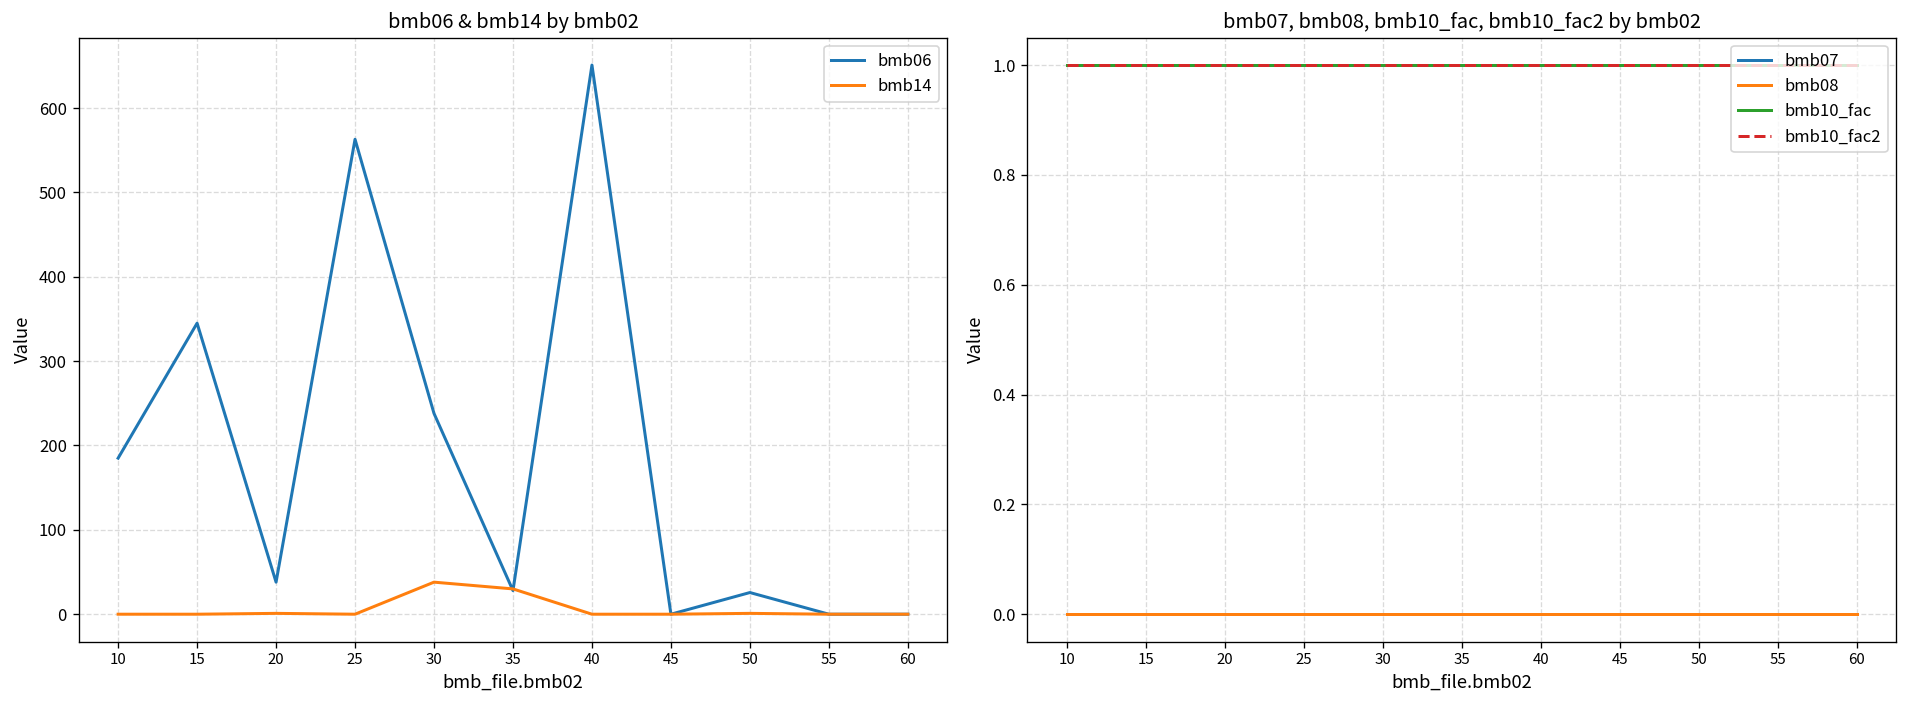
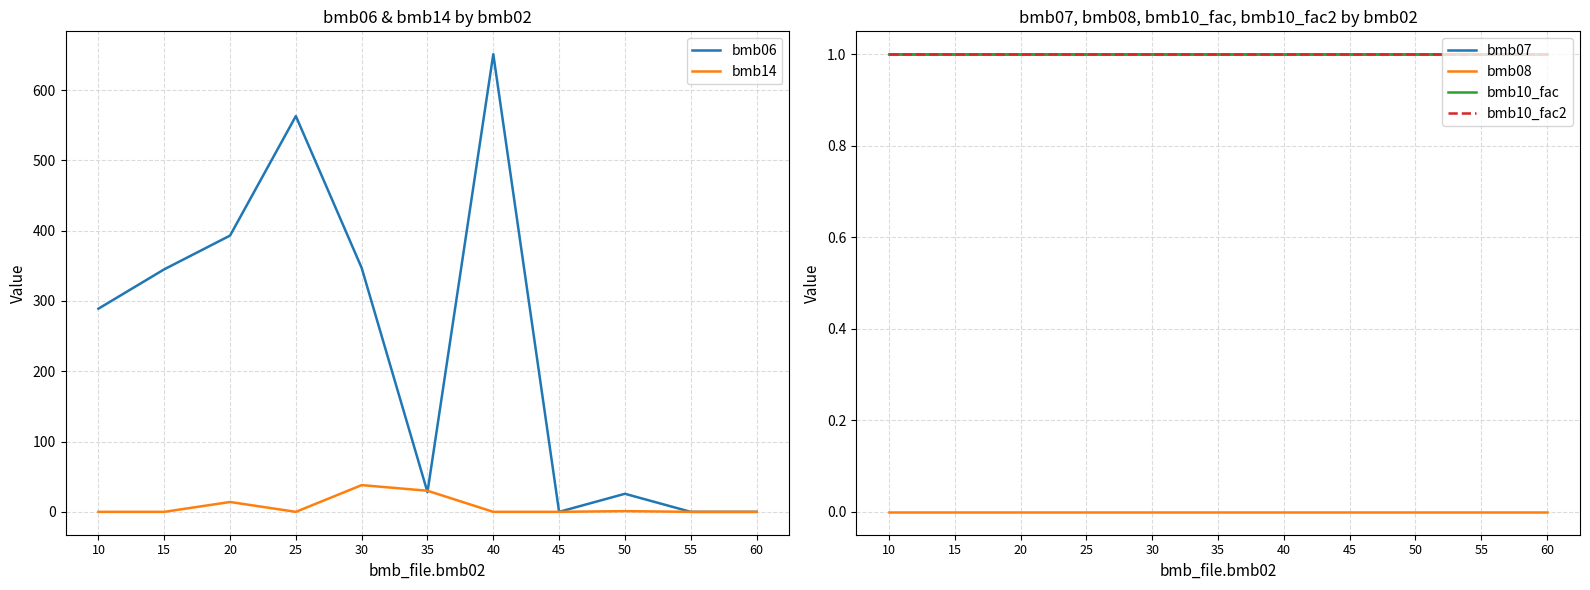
  {
    "bmb06 & bmb14 by bmb02": {
      "bmb06": {
-       "10": 190,
+       "10": 290,
        "15": 350,
-       "20": 40,
+       "20": 390,
        "25": 560,
-       "30": 240,
+       "30": 350,
        "40": 650,
        "50": 30
      },
      "bmb14": {
        "10": 0,
        "15": 0,
-       "20": 0,
+       "20": 10,
        "25": 0,
        "30": 40,
        "40": 0,
        "50": 0
      }
    },
    "bmb07, bmb08, bmb10_fac, bmb10_fac2 by bmb02": {
      "bmb10_fac2": {
        "10": 1.00,
        "15": 1.00,
        "20": 1.00,
        "25": 1.00,
        "30": 1.00,
        "35": 1.00,
        "40": 1.00,
        "45": 1.00,
        "50": 1.00
      },
      "bmb08": {
        "10": 0.00,
        "15": 0.00,
        "20": 0.00,
        "25": 0.00,
        "30": 0.00,
        "35": 0.00,
        "40": 0.00,
        "45": 0.00,
        "50": 0.00,
        "55": 0.00,
        "60": 0.00
      }
    }
  }
